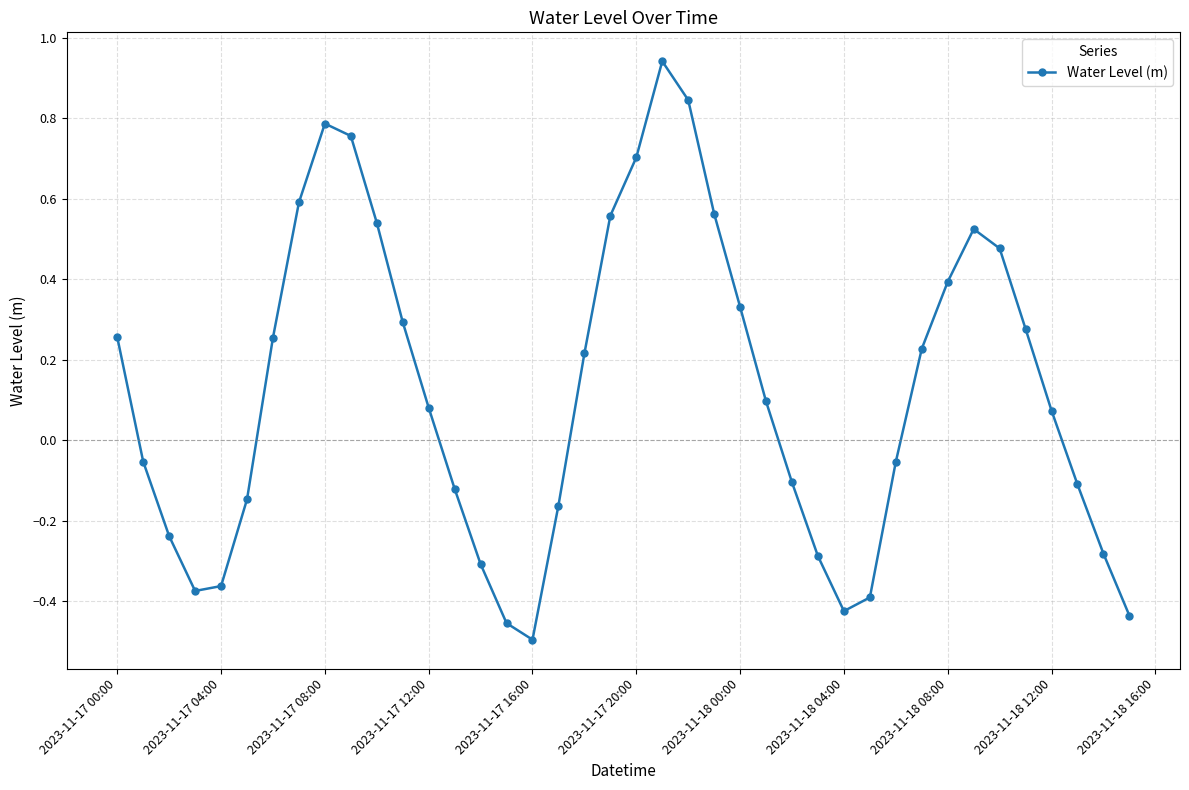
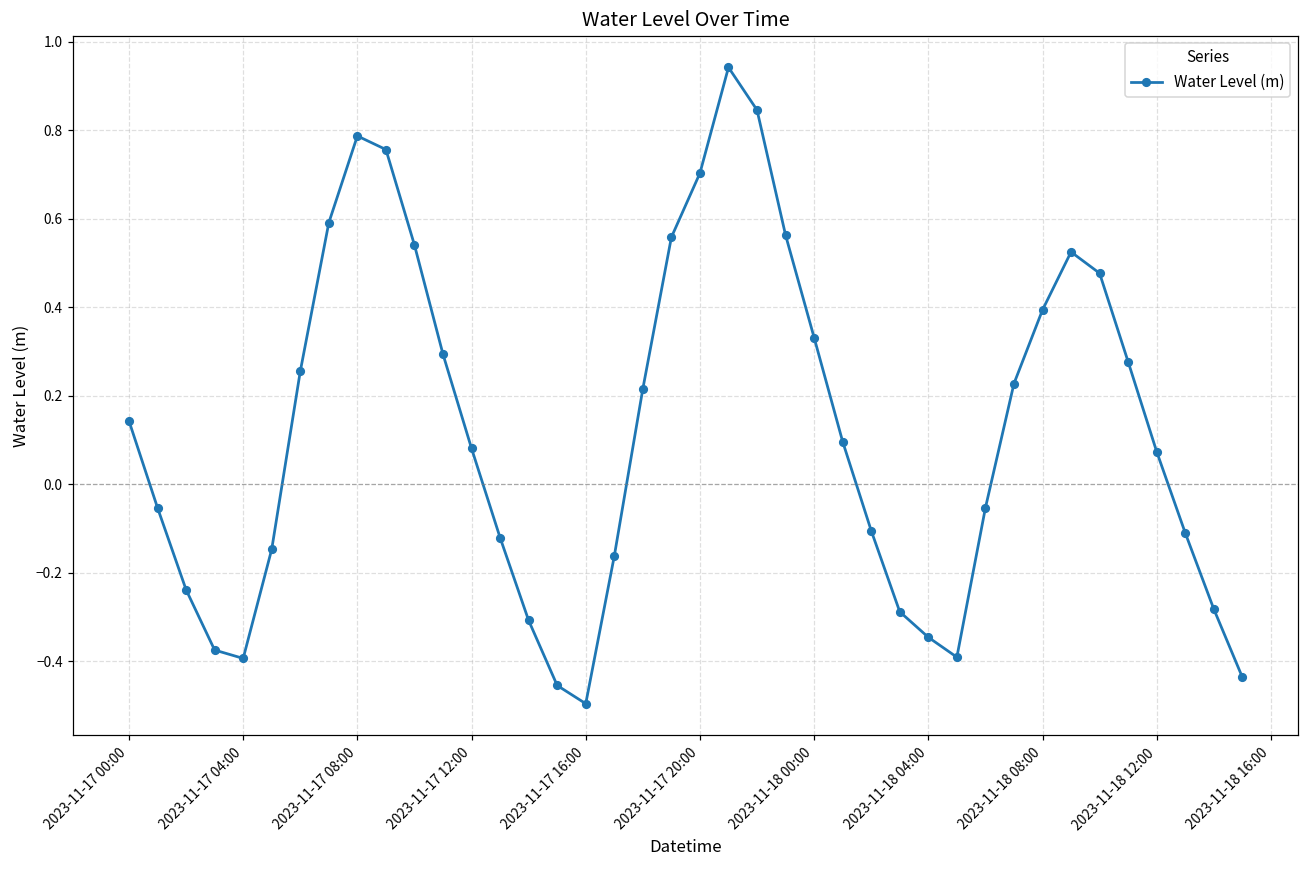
  {
-   "2023-11-17 00:00": 0.26,
-   "2023-11-17 04:00": -0.36,
+   "2023-11-17 00:00": 0.14,
+   "2023-11-17 04:00": -0.39,
    "2023-11-17 08:00": 0.79,
    "2023-11-17 12:00": 0.08,
    "2023-11-17 16:00": -0.50,
    "2023-11-17 20:00": 0.70,
    "2023-11-18 00:00": 0.33,
-   "2023-11-18 04:00": -0.42,
+   "2023-11-18 04:00": -0.35,
    "2023-11-18 08:00": 0.39,
    "2023-11-18 12:00": 0.07
  }
